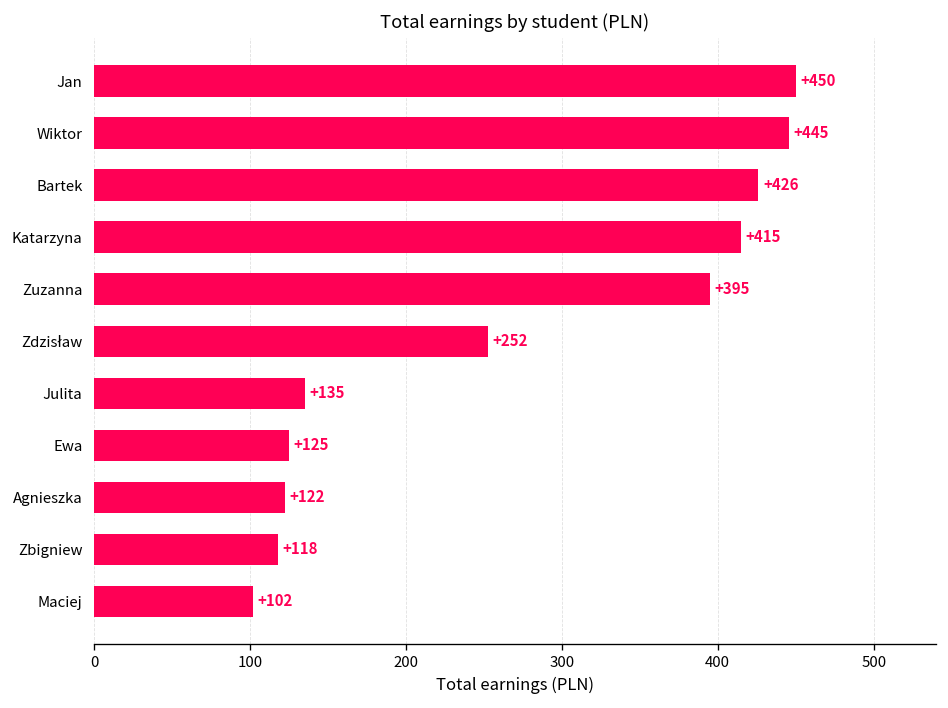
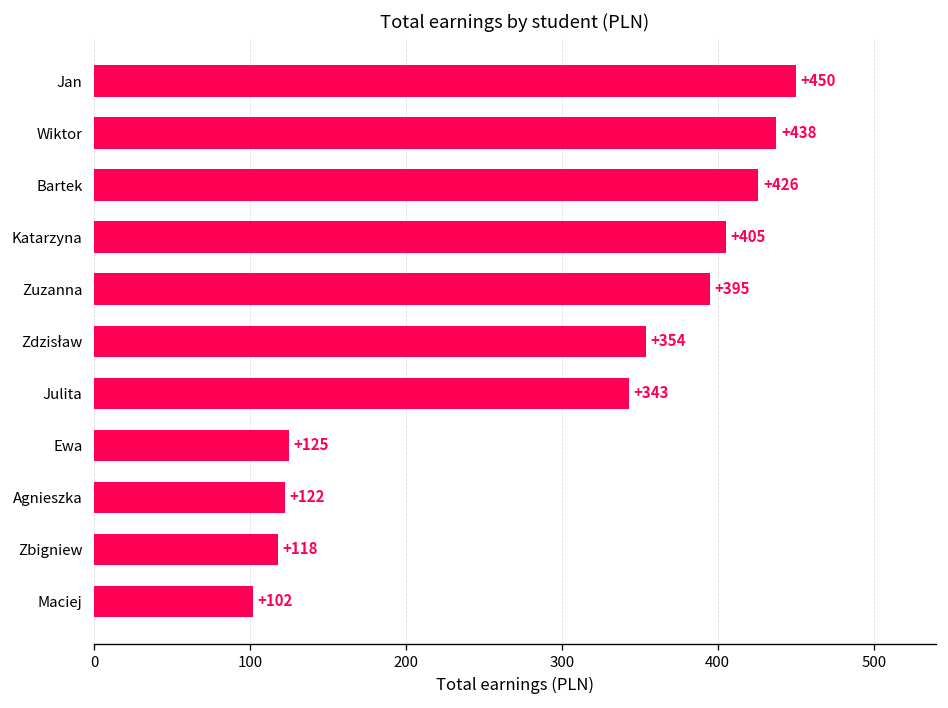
  {
    "Jan": "+450",
-   "Wiktor": "+445",
+   "Wiktor": "+438",
    "Bartek": "+426",
-   "Katarzyna": "+415",
+   "Katarzyna": "+405",
    "Zuzanna": "+395",
-   "Zdzisław": "+252",
-   "Julita": "+135",
+   "Zdzisław": "+354",
+   "Julita": "+343",
    "Ewa": "+125",
    "Agnieszka": "+122",
    "Zbigniew": "+118",
    "Maciej": "+102"
  }
